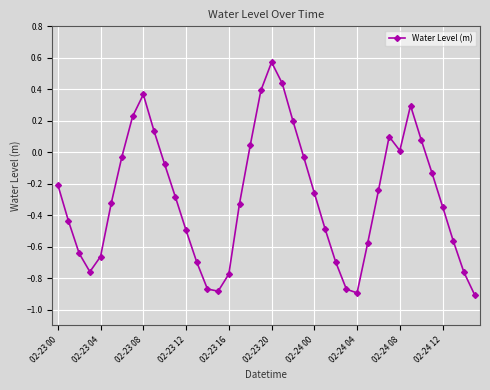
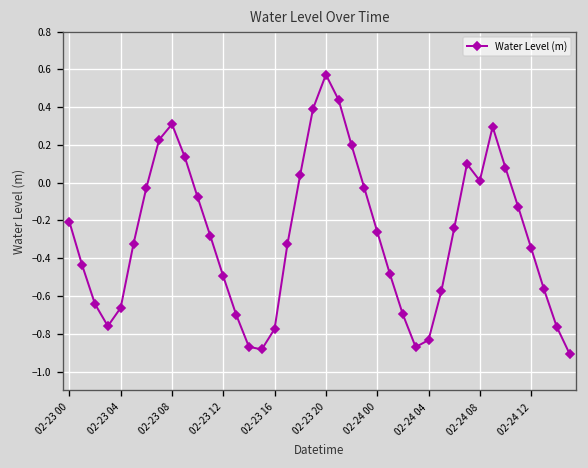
  {
    "02-23 00": -0.21,
    "02-23 04": -0.66,
-   "02-23 08": 0.37,
+   "02-23 08": 0.31,
    "02-23 12": -0.50,
    "02-23 16": -0.77,
    "02-23 20": 0.57,
    "02-24 00": -0.26,
-   "02-24 04": -0.89,
+   "02-24 04": -0.83,
    "02-24 08": 0.01,
    "02-24 12": -0.35
  }
